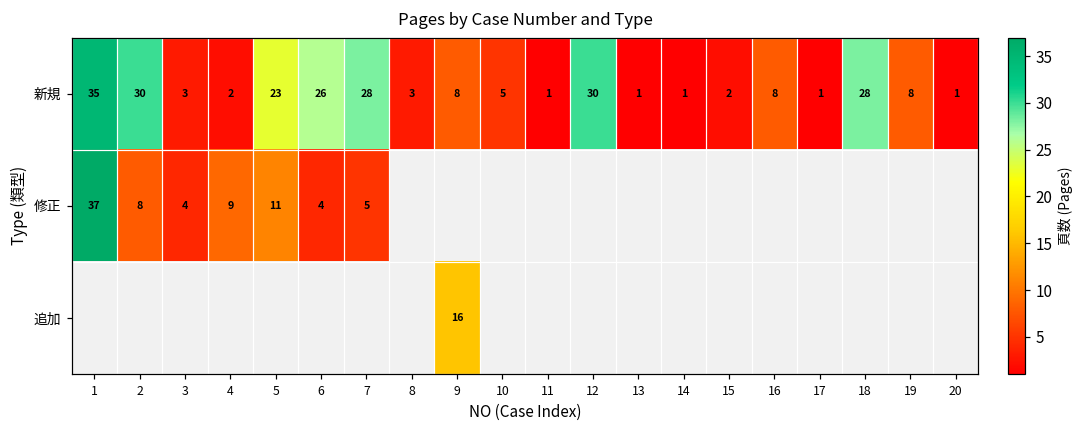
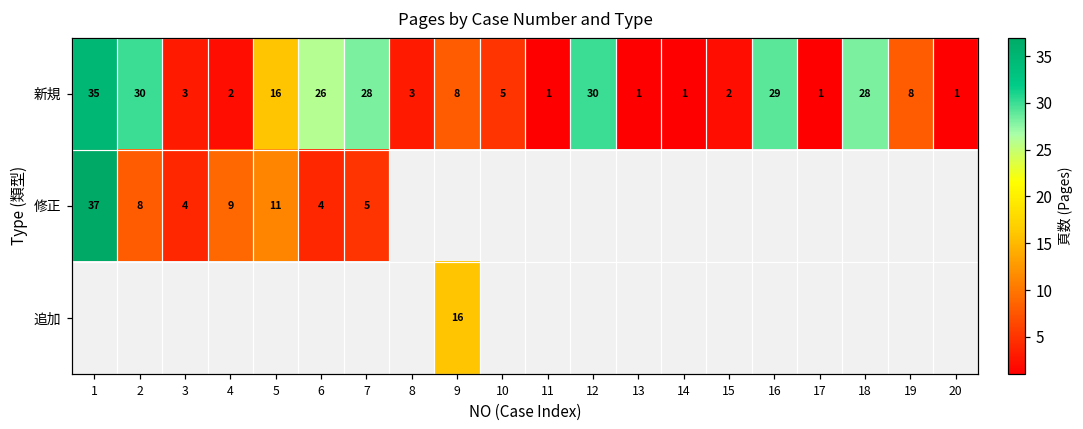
  {
    "新規": {
      "1": 35,
      "2": 30,
      "3": 3,
      "4": 2,
-     "5": 23,
+     "5": 16,
      "6": 26,
      "7": 28,
      "8": 3,
      "9": 8,
      "10": 5,
      "11": 1,
      "12": 30,
      "13": 1,
      "14": 1,
      "15": 2,
-     "16": 8,
+     "16": 29,
      "17": 1,
      "18": 28,
      "19": 8,
      "20": 1
    },
    "修正": {
      "1": 37,
      "2": 8,
      "3": 4,
      "4": 9,
      "5": 11,
      "6": 4,
      "7": 5
    },
    "追加": {
      "9": 16
    }
  }
